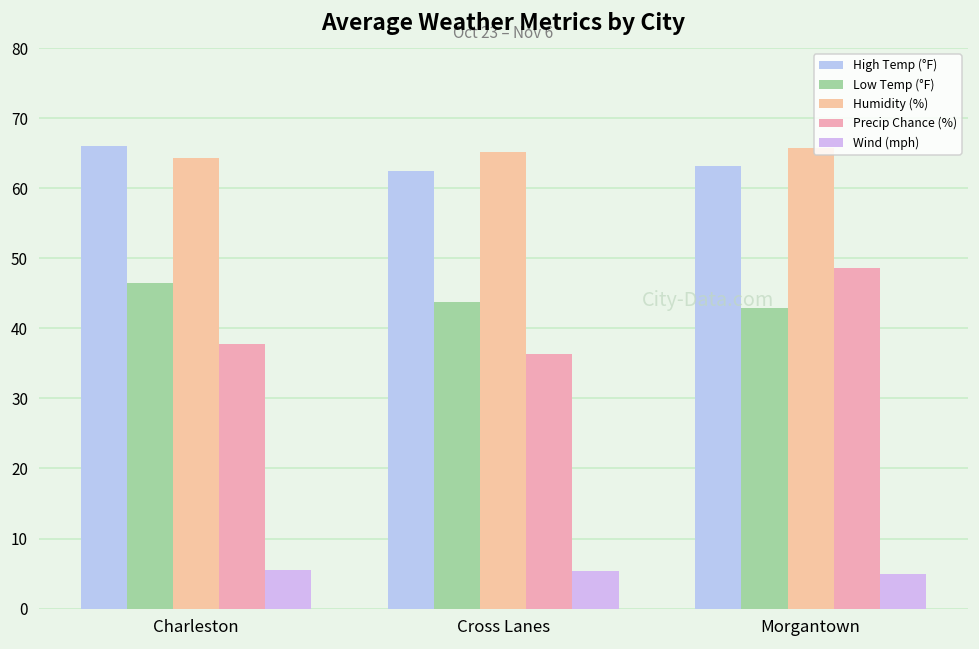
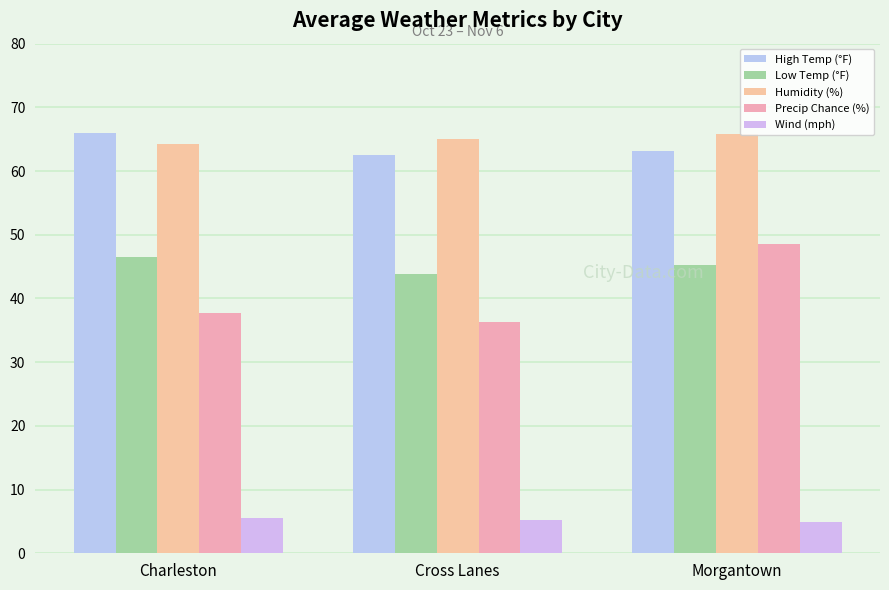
  {
    "Low Temp (°F)": {
      "Charleston": 47,
      "Cross Lanes": 44,
-     "Morgantown": 43
+     "Morgantown": 45
    }
  }
